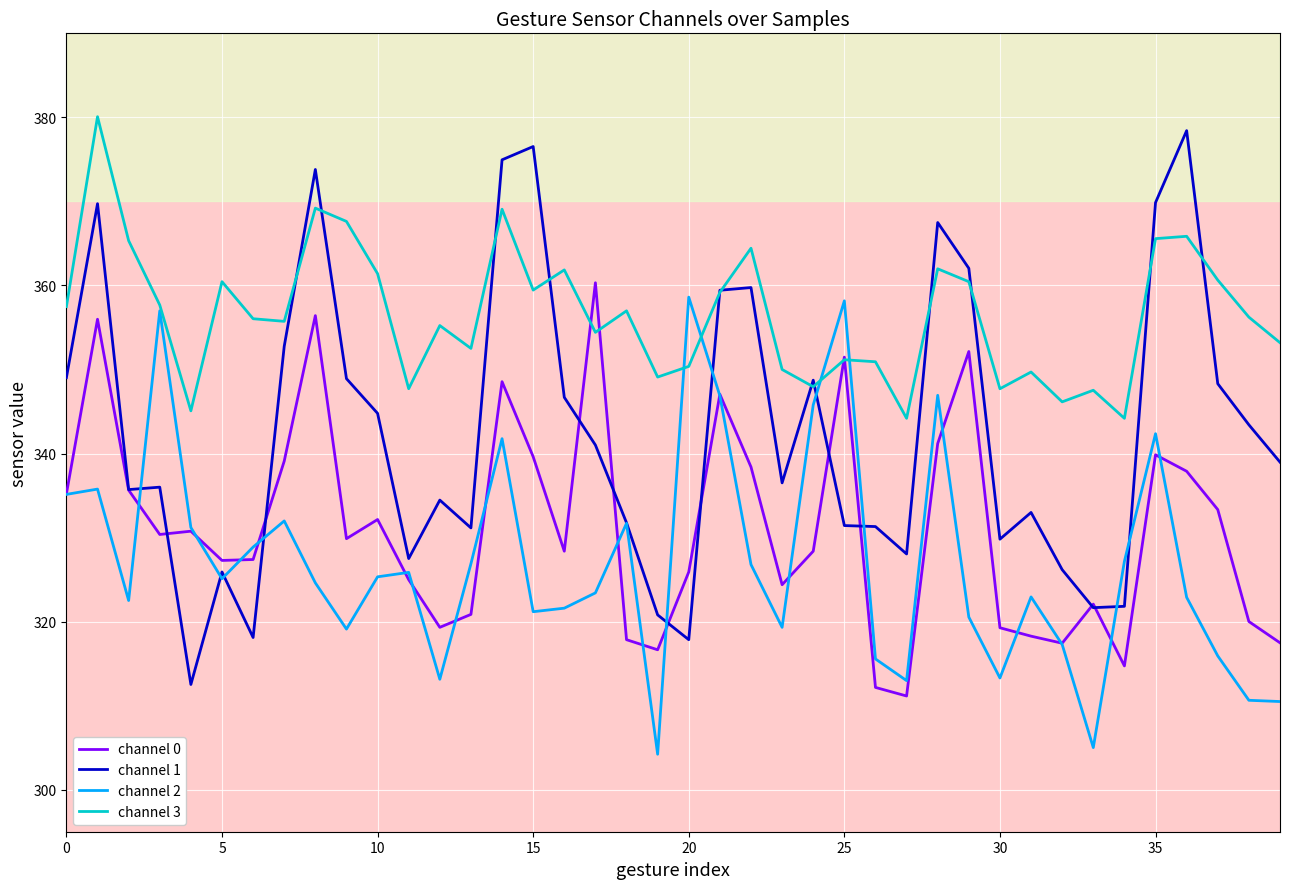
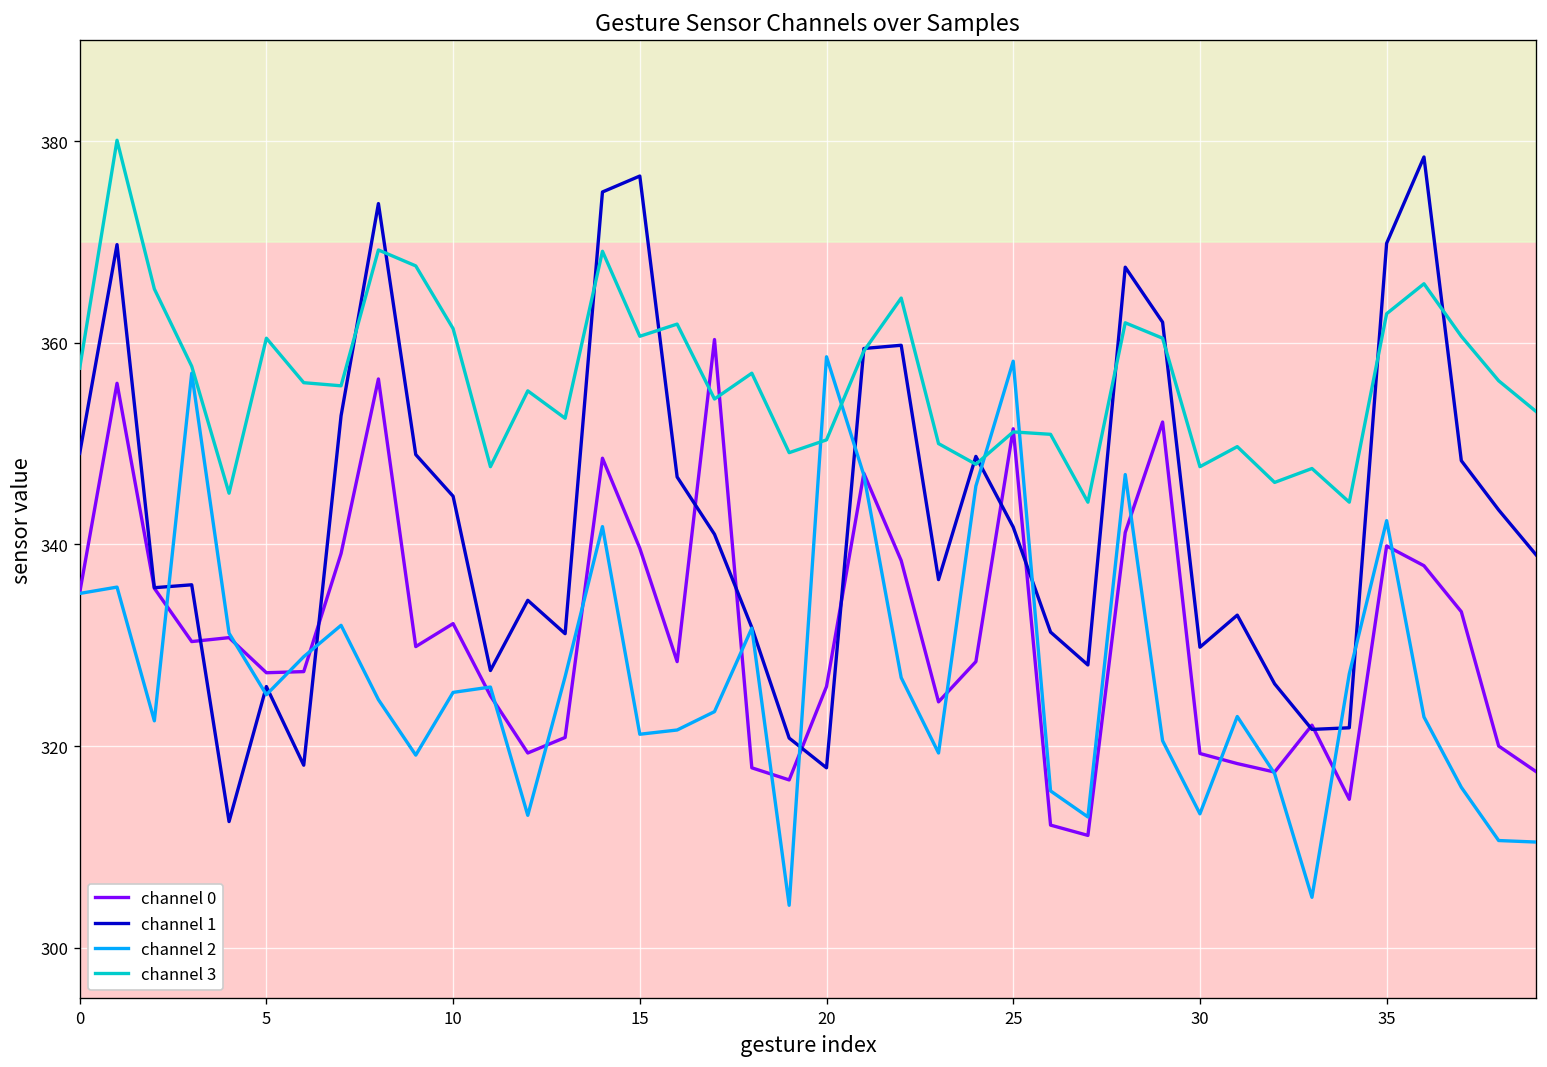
  {
    "channel 0": {
      "5": 327,
      "10": 332,
      "15": 340,
      "20": 326,
      "25": 351,
      "30": 319,
      "35": 340
    },
    "channel 1": {
      "0": 349,
      "5": 326,
      "10": 345,
      "15": 377,
      "20": 318,
-     "25": 331,
+     "25": 342,
      "30": 330,
      "35": 370
    },
    "channel 2": {
      "5": 325,
      "10": 325,
      "15": 321,
      "20": 359,
      "25": 358,
      "30": 313,
      "35": 342
    },
    "channel 3": {
      "0": 357,
      "5": 360,
      "10": 361,
-     "15": 359,
+     "15": 361,
      "20": 350,
      "25": 351,
      "30": 348,
-     "35": 366
+     "35": 363
    }
  }
